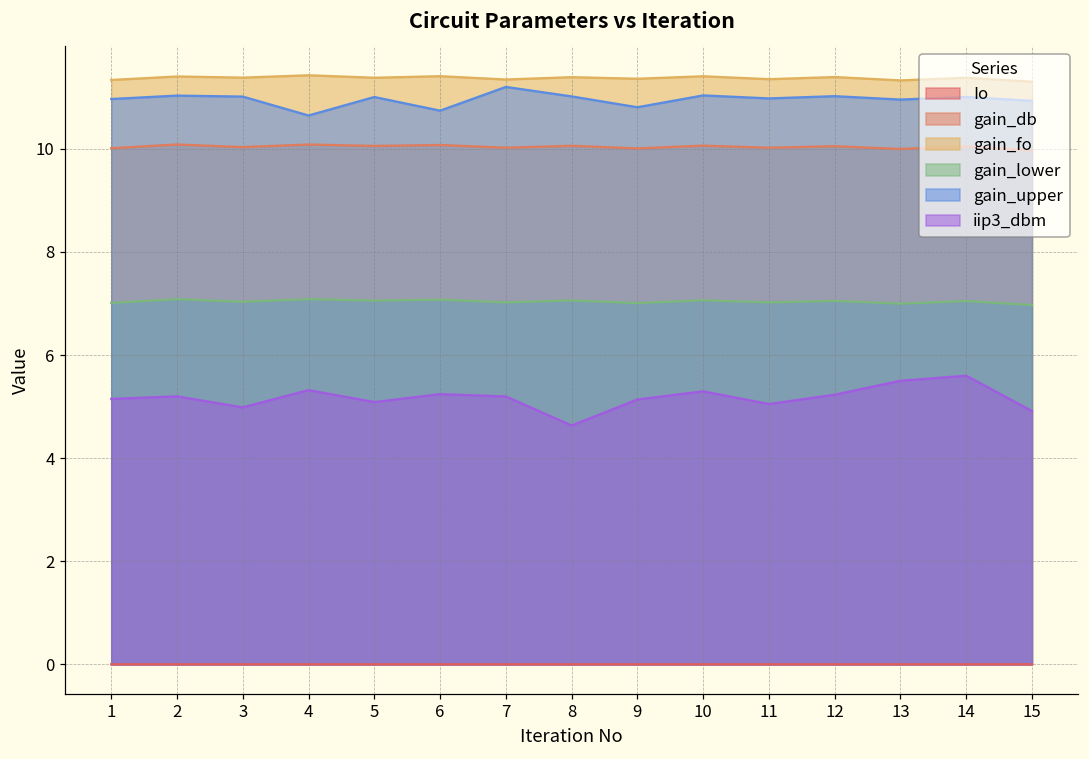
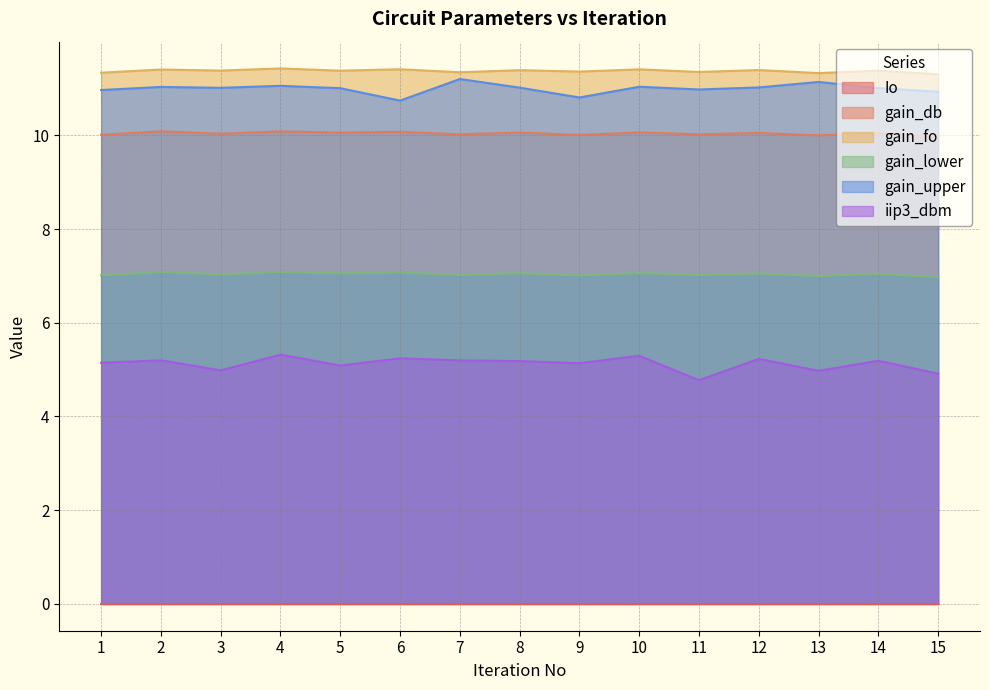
  {
    "gain_lower": {
      "1": 7.0,
      "2": 7.1,
      "3": 7.0,
      "4": 7.1,
      "5": 7.1,
      "6": 7.1,
      "7": 7.0,
      "8": 7.1,
      "9": 7.0,
      "10": 7.1,
      "11": 7.0,
      "12": 7.1,
      "13": 7.0,
      "14": 7.0,
      "15": 7.0
    },
    "gain_upper": {
      "1": 11.0,
      "2": 11.0,
      "3": 11.0,
-     "4": 10.6,
+     "4": 11.1,
      "5": 11.0,
      "6": 10.7,
      "7": 11.2,
      "8": 11.0,
      "9": 10.8,
      "10": 11.0,
      "11": 11.0,
      "12": 11.0,
-     "13": 11.0
+     "13": 11.1
    },
    "iip3_dbm": {
      "1": 5.1,
      "2": 5.2,
      "3": 5.0,
      "4": 5.3,
      "5": 5.1,
      "6": 5.2,
      "7": 5.2,
-     "8": 4.6,
+     "8": 5.2,
      "9": 5.1,
      "10": 5.3,
-     "11": 5.0,
+     "11": 4.8,
      "12": 5.2,
-     "13": 5.5,
-     "14": 5.6,
+     "13": 5.0,
+     "14": 5.2,
      "15": 4.9
    }
  }
